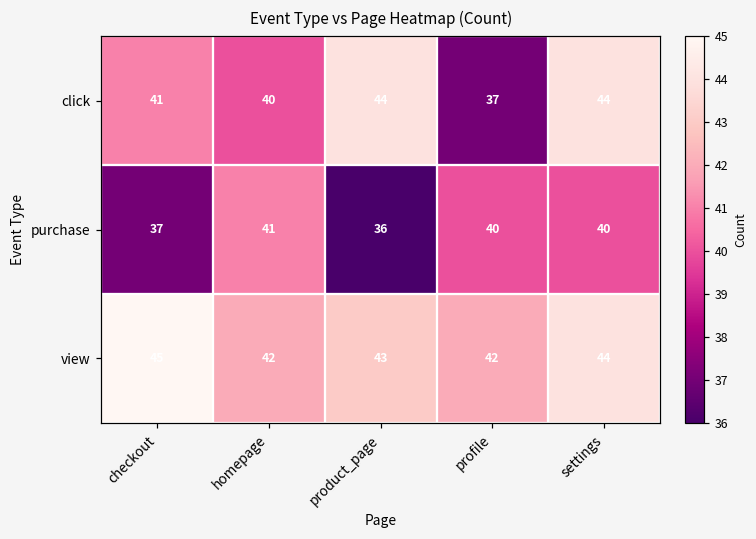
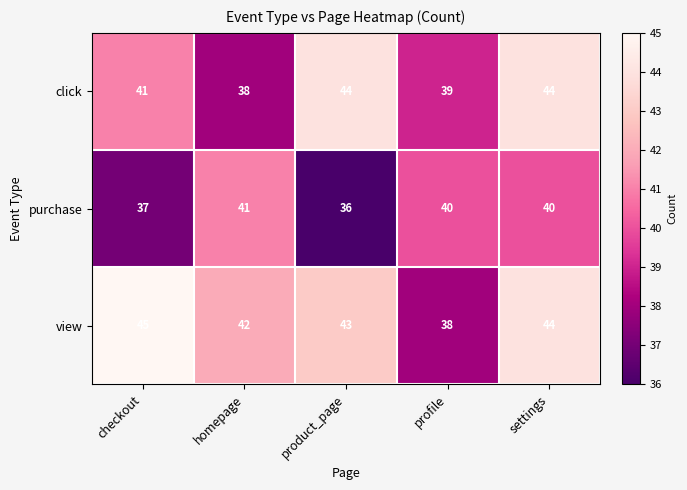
  {
    "click": {
      "checkout": 41,
-     "homepage": 40,
-     "profile": 37
+     "homepage": 38,
+     "profile": 39
    },
    "purchase": {
      "checkout": 37,
      "homepage": 41,
      "product_page": 36,
      "profile": 40,
      "settings": 40
    },
    "view": {
      "homepage": 42,
      "product_page": 43,
-     "profile": 42
+     "profile": 38
    }
  }
